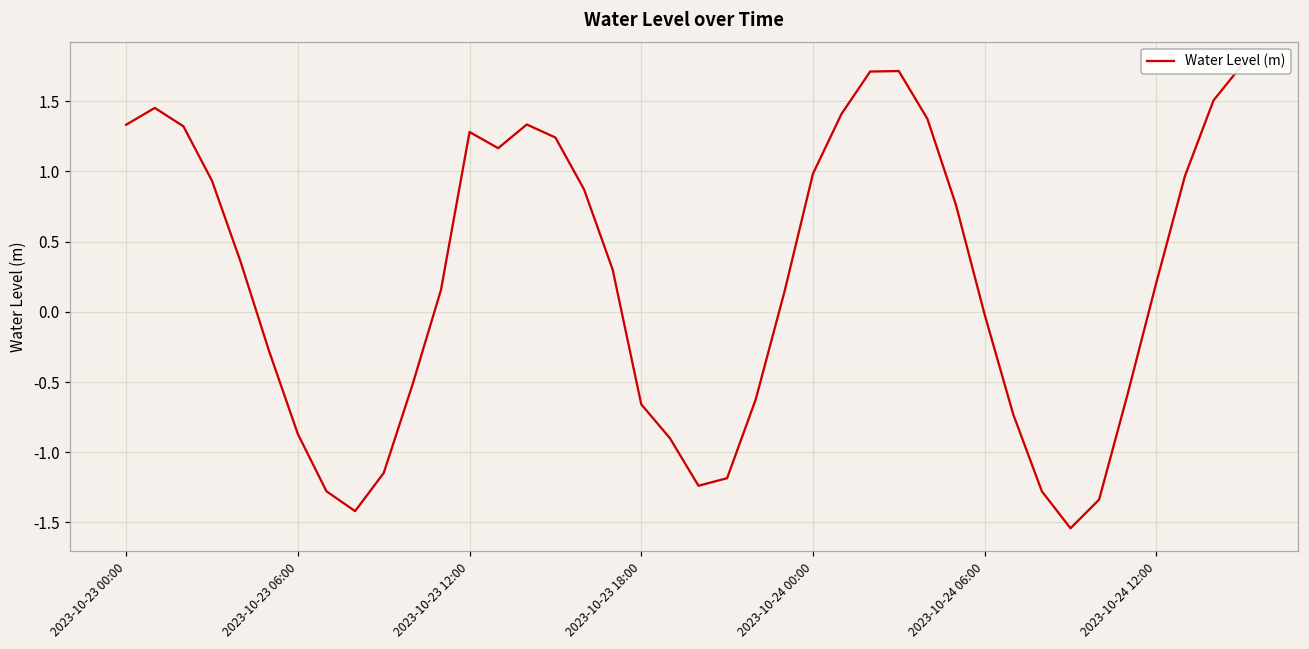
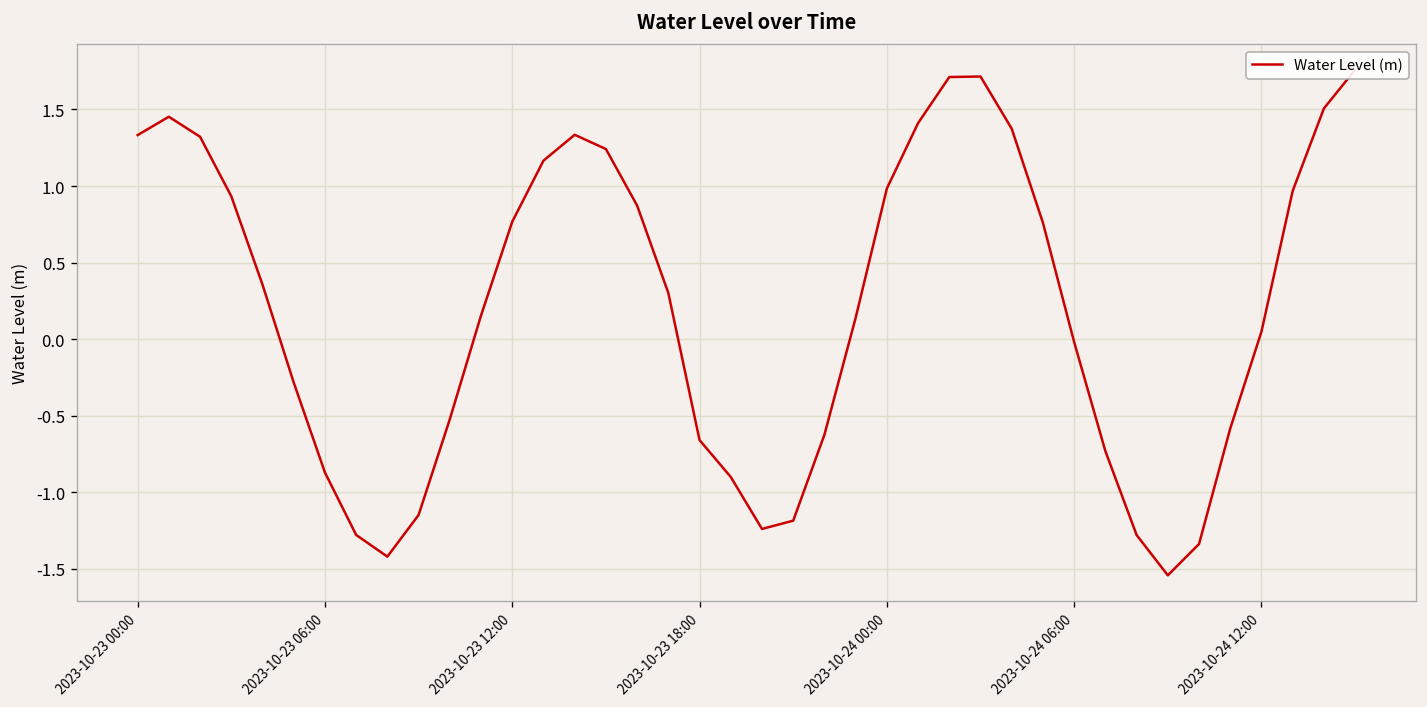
  {
    "2023-10-23 00:00": 1.33,
    "2023-10-23 06:00": -0.87,
-   "2023-10-23 12:00": 1.28,
+   "2023-10-23 12:00": 0.77,
    "2023-10-23 18:00": -0.66,
    "2023-10-24 00:00": 0.98,
    "2023-10-24 06:00": -0.02,
-   "2023-10-24 12:00": 0.21
+   "2023-10-24 12:00": 0.05
  }
